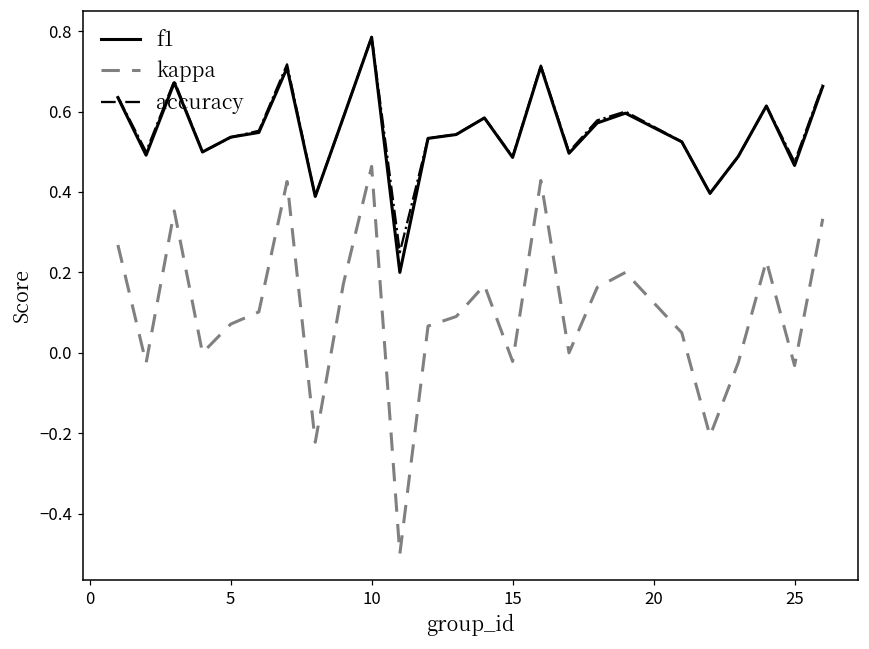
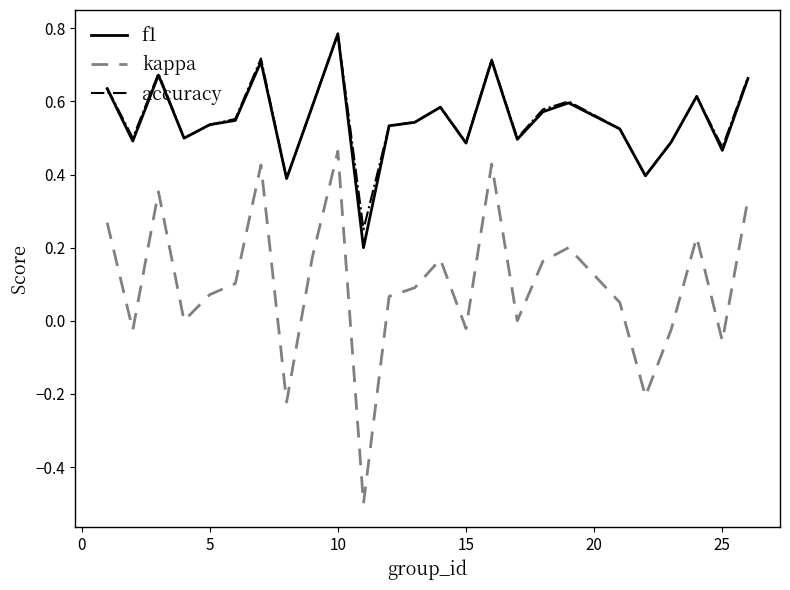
  {
    "kappa": {
      "5": 0.07,
      "10": 0.46,
      "15": -0.02,
-     "25": -0.03
+     "25": -0.06
    }
  }
